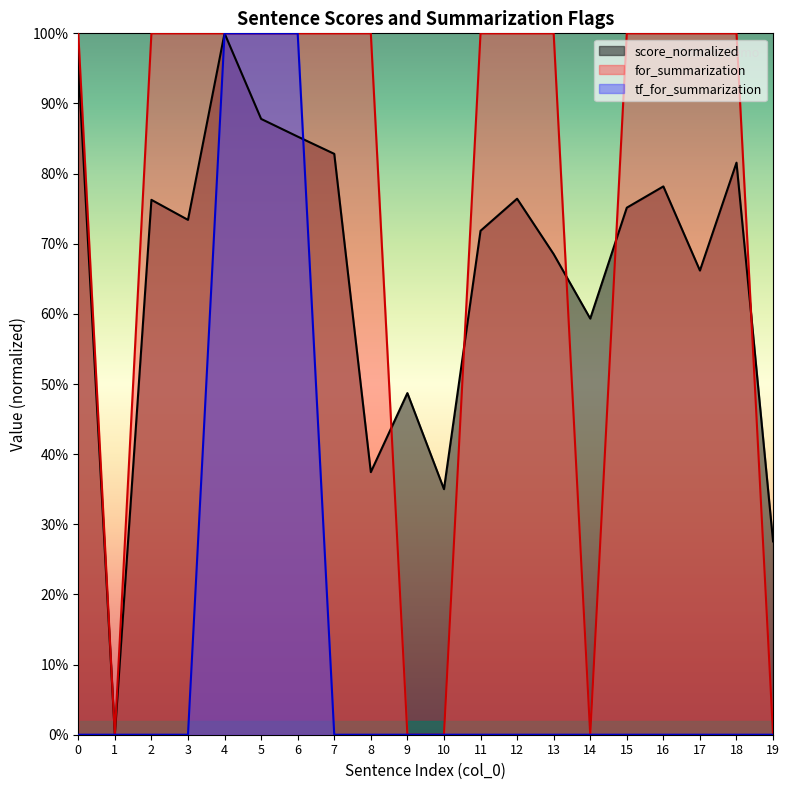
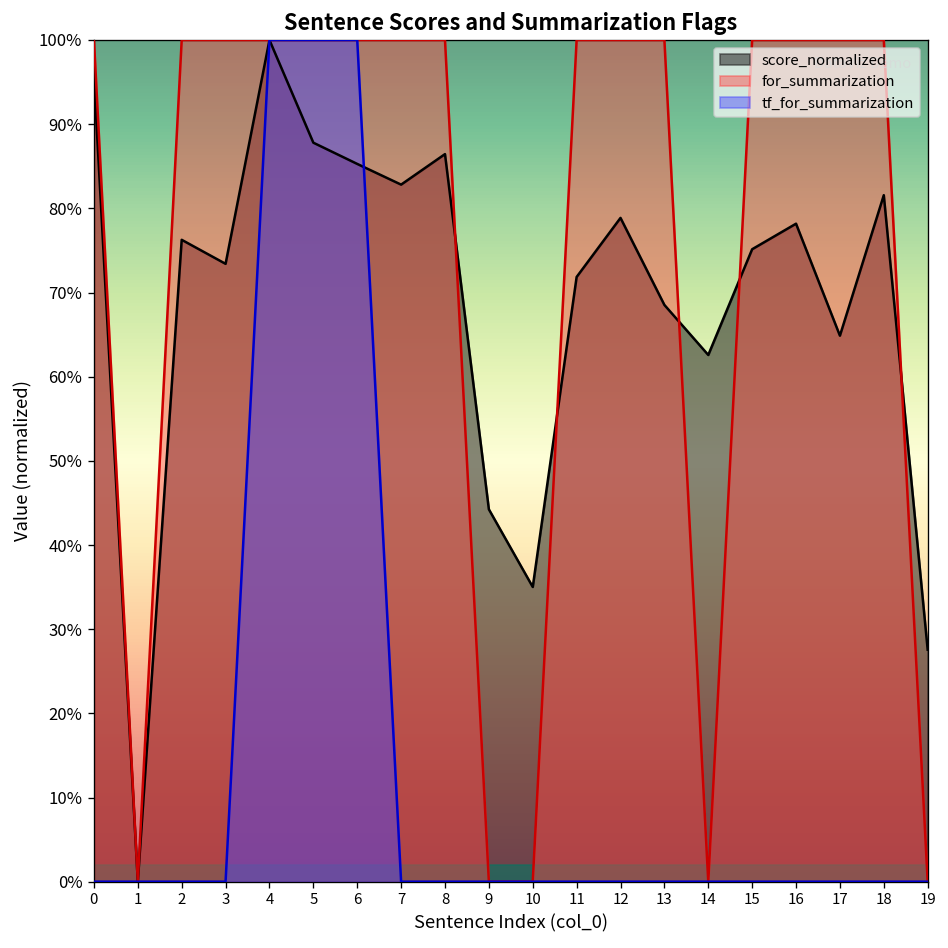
  {
    "score_normalized": {
      "0": "96%",
      "2": "76%",
      "3": "73%",
      "5": "88%",
      "6": "85%",
      "7": "83%",
-     "8": "37%",
-     "9": "49%",
+     "8": "86%",
+     "9": "44%",
      "10": "35%",
      "11": "72%",
-     "12": "76%",
+     "12": "79%",
      "13": "69%",
-     "14": "59%",
+     "14": "63%",
      "15": "75%",
      "16": "78%",
-     "17": "66%",
+     "17": "65%",
      "18": "82%",
      "19": "28%"
    },
    "for_summarization": {
      "0": "100%",
      "2": "100%",
      "3": "100%",
      "7": "100%",
      "8": "100%",
      "11": "100%",
      "12": "100%",
      "13": "100%",
      "15": "100%",
      "16": "100%",
      "17": "100%",
      "18": "100%"
    }
  }
